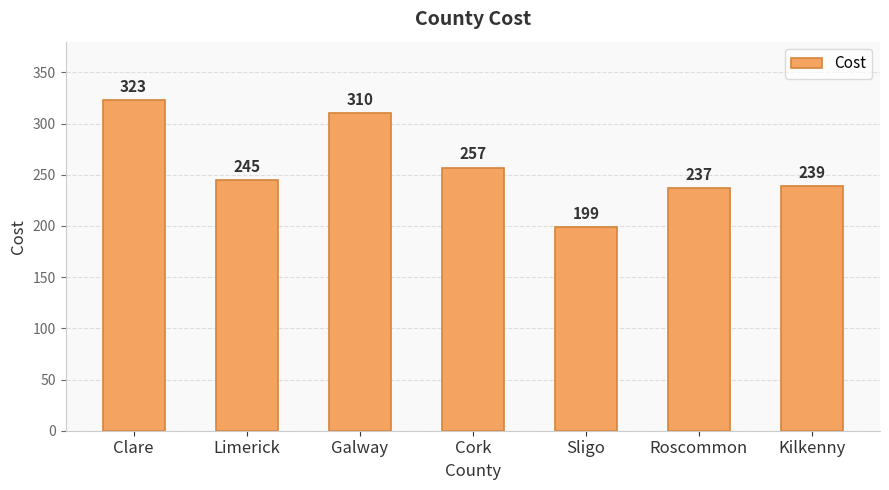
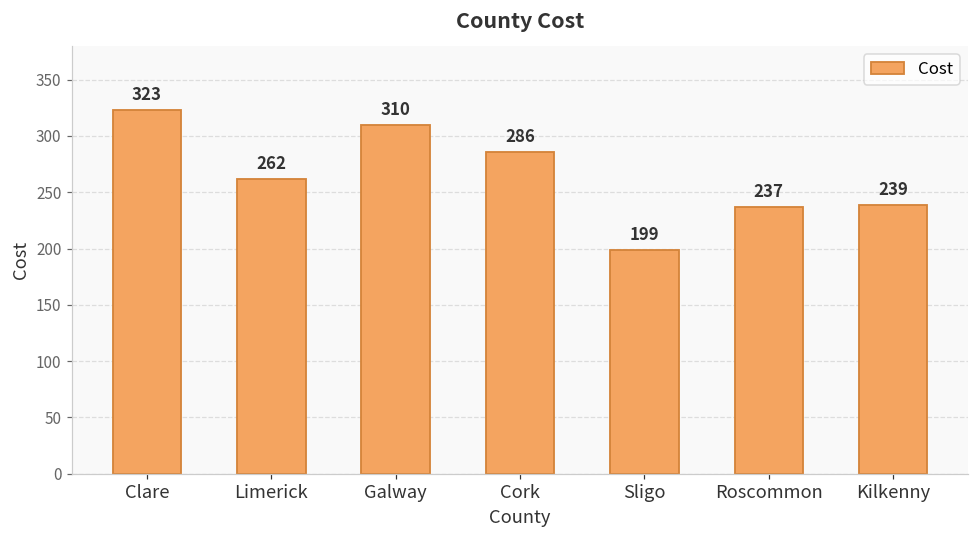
  {
    "Clare": 323,
-   "Limerick": 245,
+   "Limerick": 262,
    "Galway": 310,
-   "Cork": 257,
+   "Cork": 286,
    "Sligo": 199,
    "Roscommon": 237,
    "Kilkenny": 239
  }
